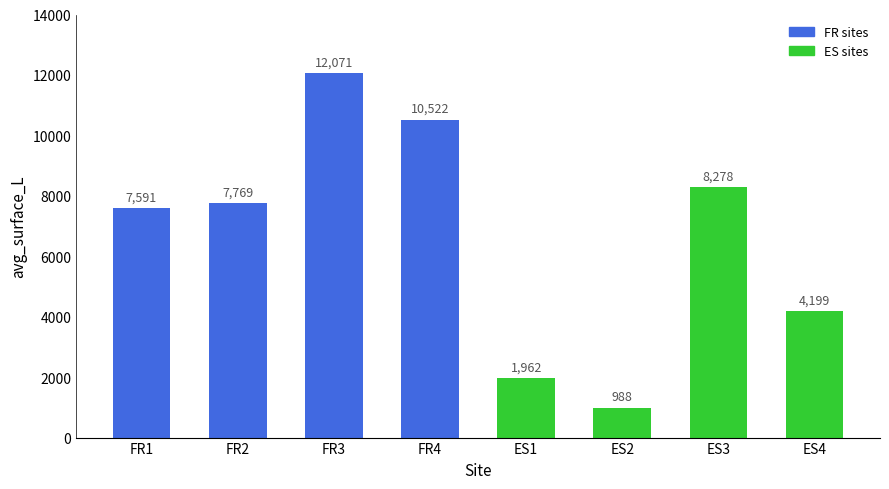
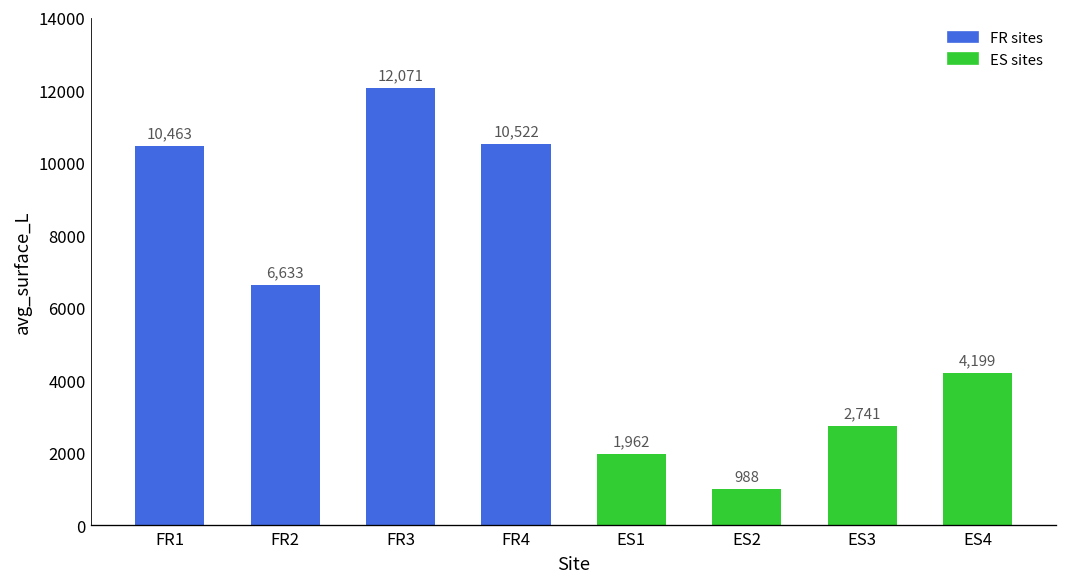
  {
-   "FR1": "7,591",
-   "FR2": "7,769",
+   "FR1": "10,463",
+   "FR2": "6,633",
    "FR3": "12,071",
    "FR4": "10,522",
    "ES1": "1,962",
    "ES2": "988",
-   "ES3": "8,278",
+   "ES3": "2,741",
    "ES4": "4,199"
  }
